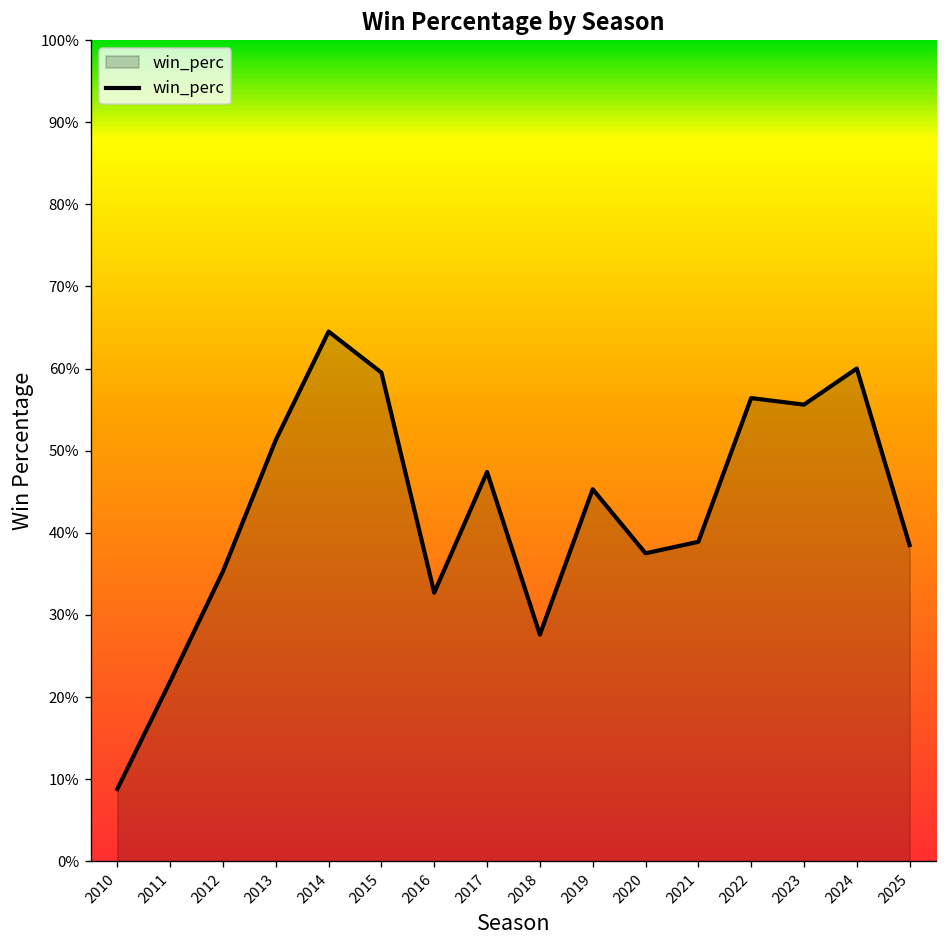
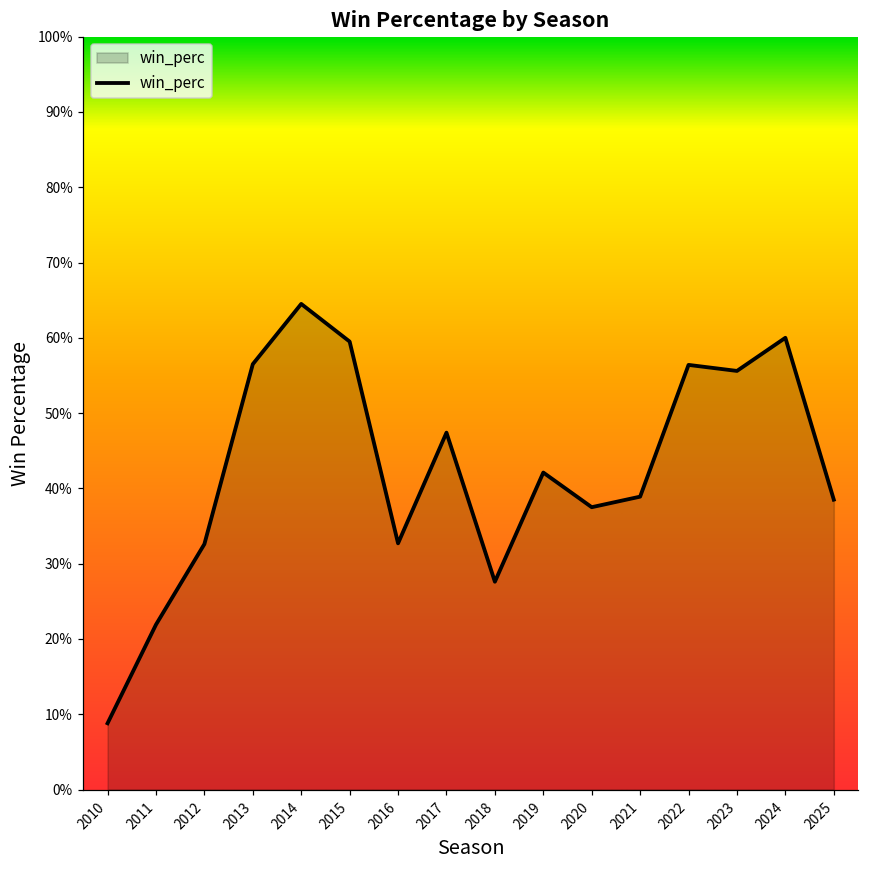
  {
    "2010": "9%",
    "2011": "22%",
-   "2012": "35%",
-   "2013": "51%",
+   "2012": "33%",
+   "2013": "56%",
    "2014": "65%",
    "2015": "60%",
    "2016": "33%",
    "2017": "47%",
    "2018": "28%",
-   "2019": "45%",
+   "2019": "42%",
    "2020": "38%",
    "2021": "39%",
    "2022": "56%",
    "2023": "56%",
    "2024": "60%",
    "2025": "39%"
  }
